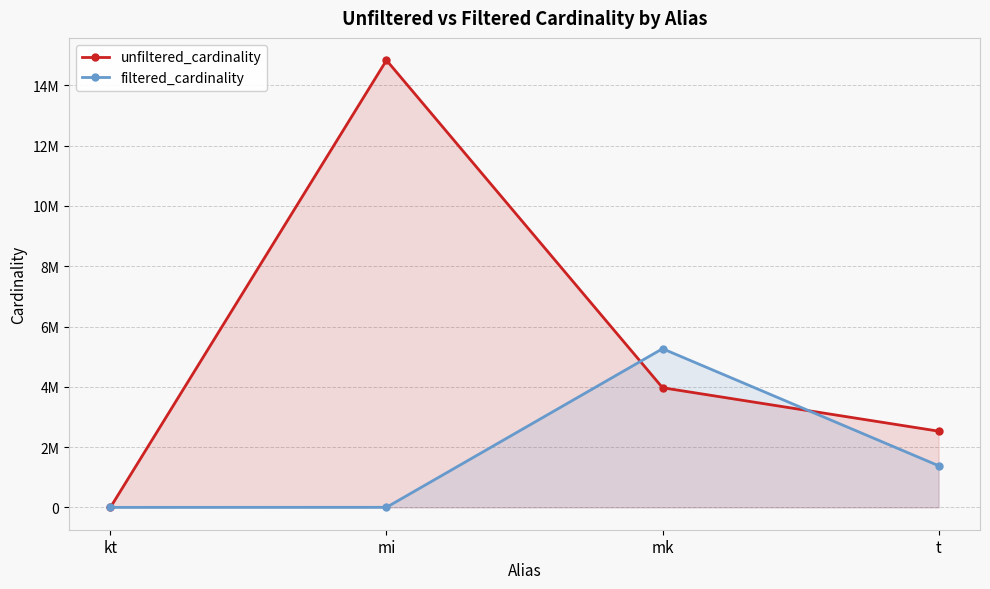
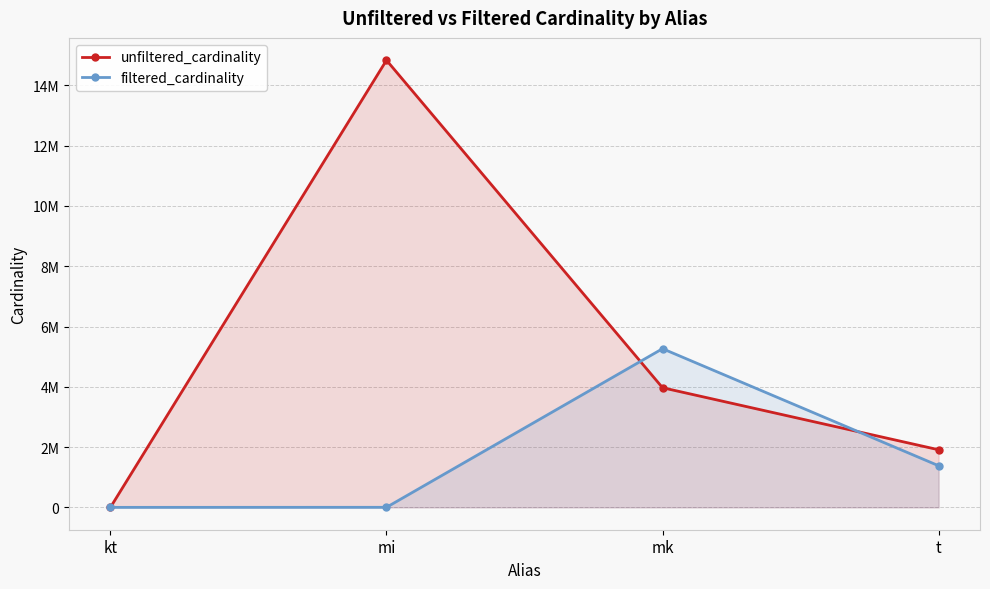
  {
    "unfiltered_cardinality": {
      "mi": 14800000,
      "mk": 4000000,
-     "t": 2500000
+     "t": 1900000
    },
    "filtered_cardinality": {
      "mi": 0,
      "mk": 5300000,
      "t": 1400000
    }
  }
